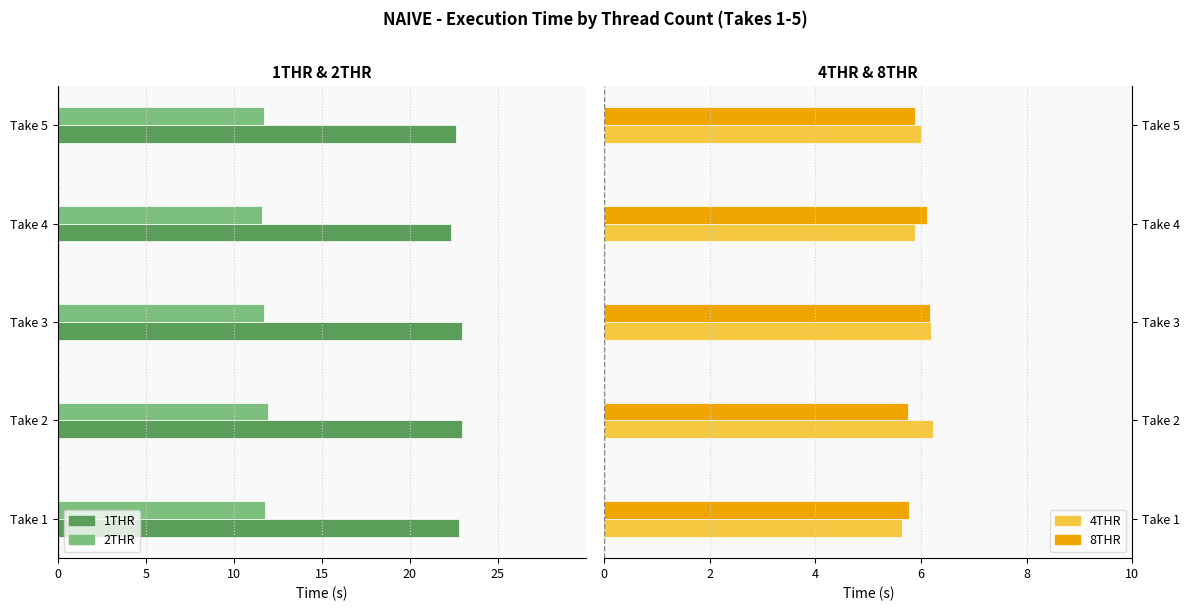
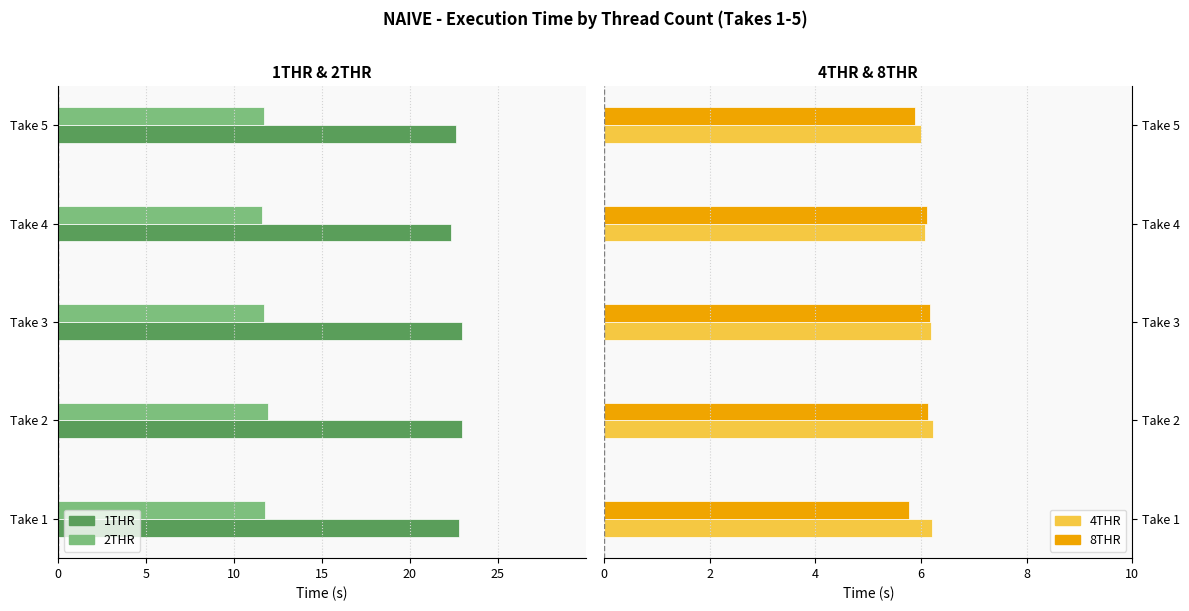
  {
    "4THR & 8THR": {
      "4THR": {
        "Take 5": 6.0,
-       "Take 4": 5.9,
+       "Take 4": 6.1,
        "Take 3": 6.2,
        "Take 2": 6.2,
-       "Take 1": 5.6
+       "Take 1": 6.2
      },
      "8THR": {
        "Take 5": 5.9,
        "Take 4": 6.1,
        "Take 3": 6.2,
-       "Take 2": 5.8,
+       "Take 2": 6.1,
        "Take 1": 5.8
      }
    }
  }
